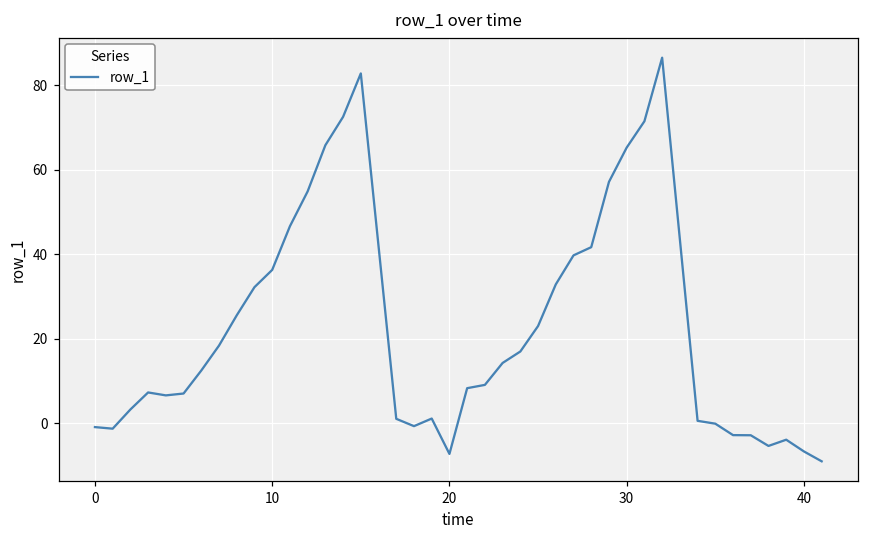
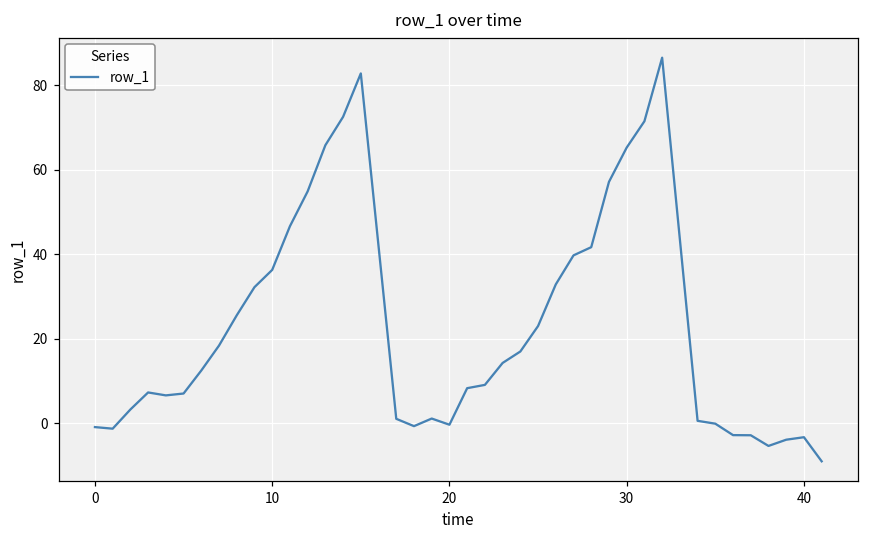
  {
    "0": -1,
    "10": 36,
-   "20": -7,
+   "20": 0,
    "30": 65,
-   "40": -7
+   "40": -3
  }
